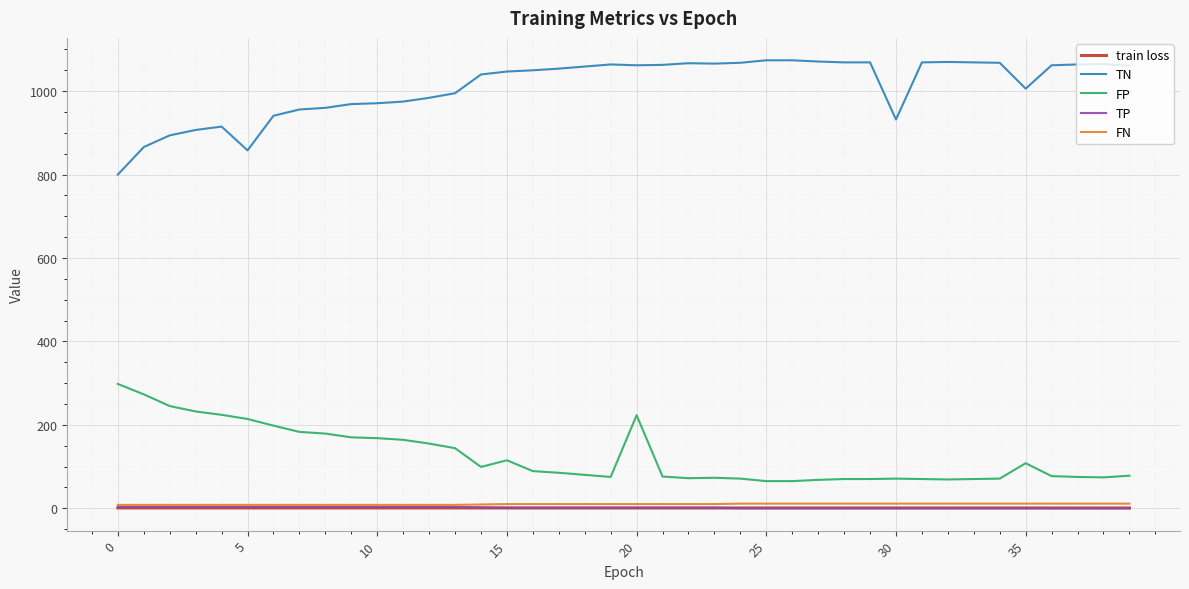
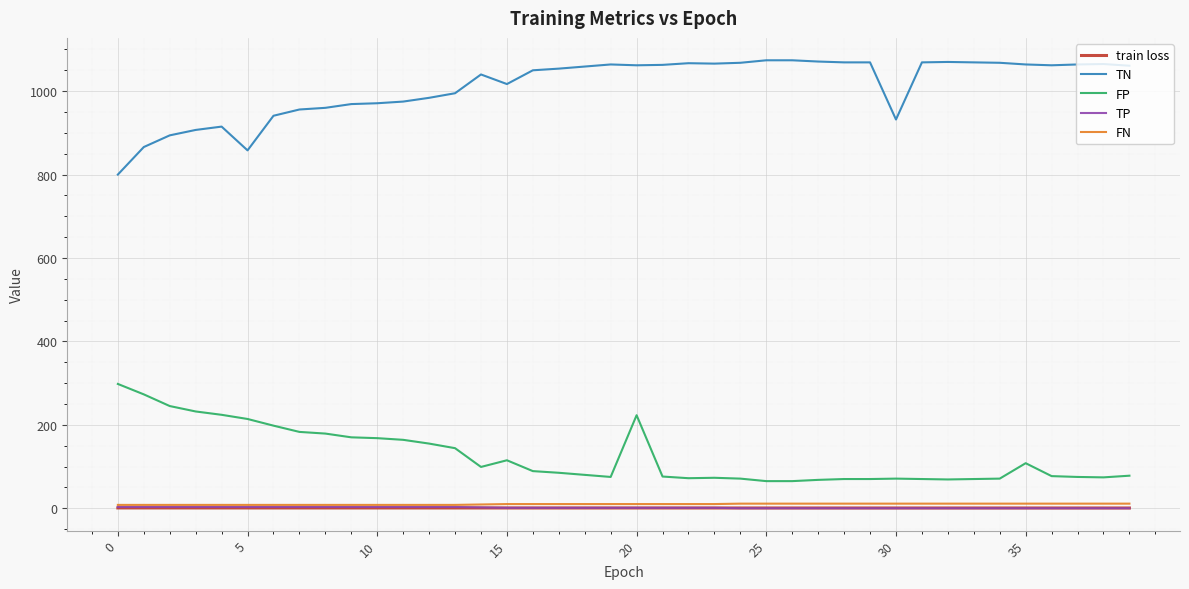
  {
    "TN": {
      "0": 800,
      "5": 860,
      "10": 970,
-     "15": 1050,
+     "15": 1020,
      "20": 1060,
      "25": 1070,
      "30": 930,
-     "35": 1010
+     "35": 1060
    },
    "FP": {
      "0": 300,
      "5": 210,
      "10": 170,
      "15": 120,
      "20": 220,
      "25": 70,
      "30": 70,
      "35": 110
    },
    "FN": {
      "15": 10,
      "20": 10,
      "25": 10,
      "30": 10,
      "35": 10
    }
  }
